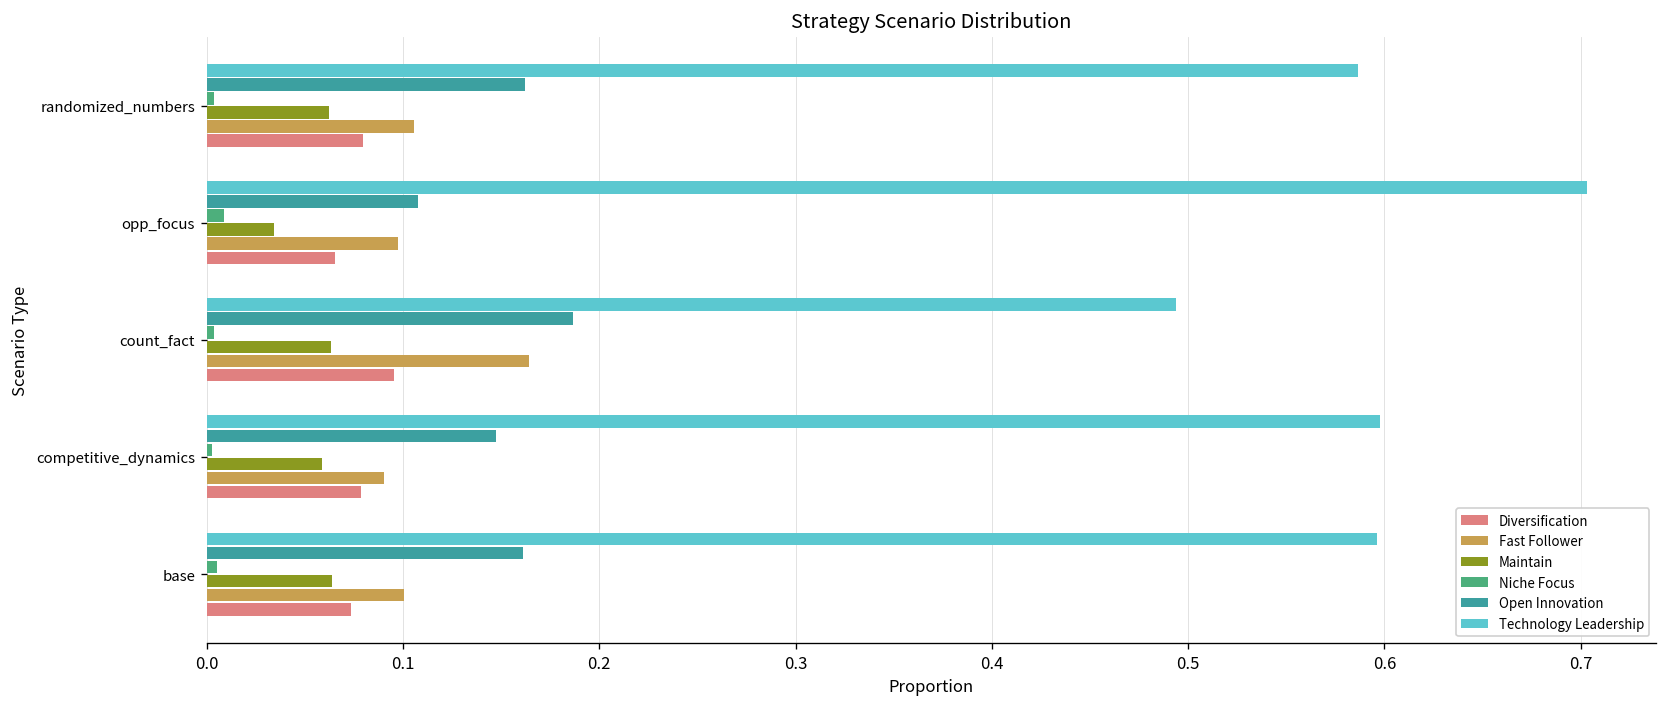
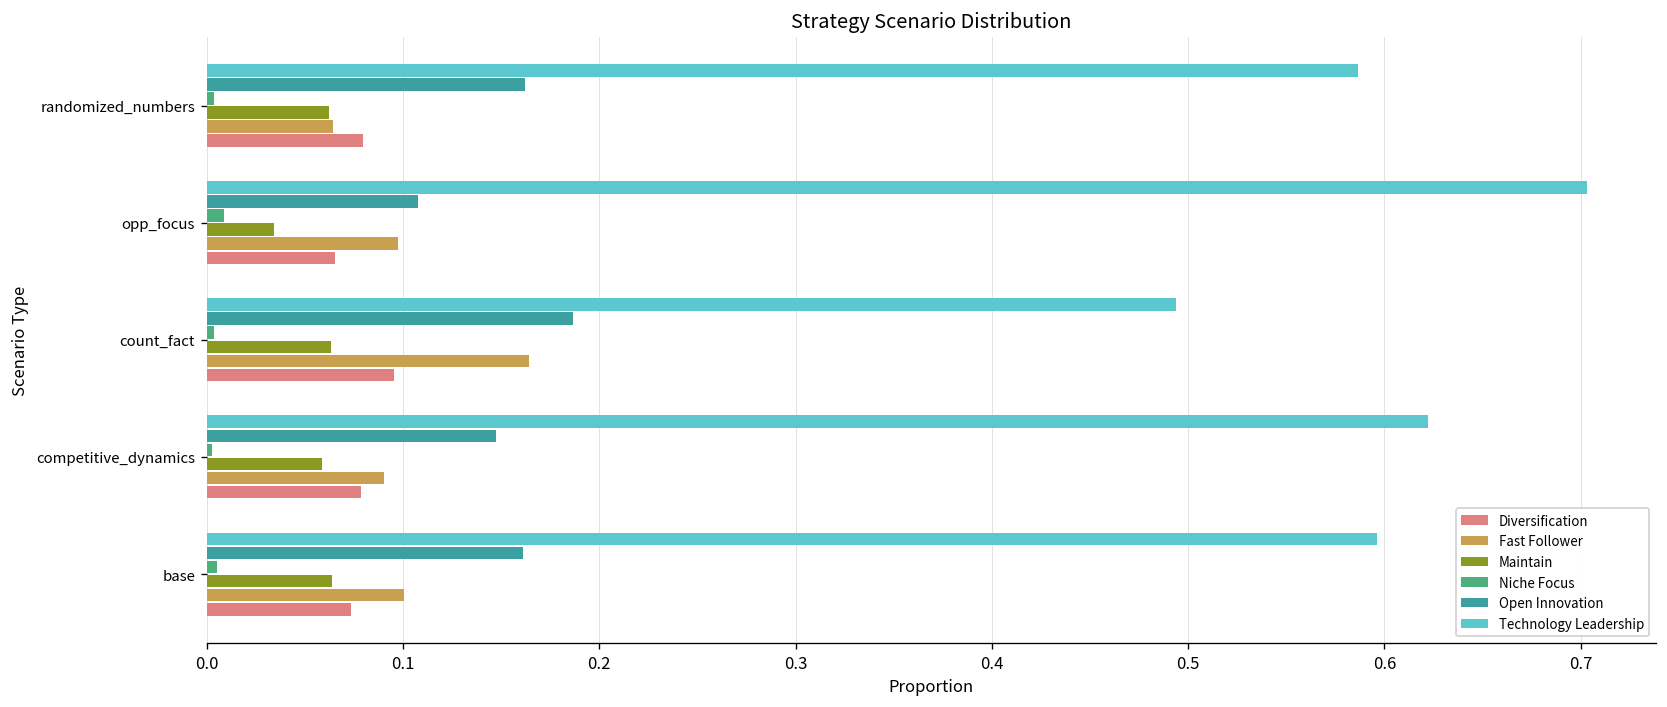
  {
    "Diversification": {
      "randomized_numbers": 0.080,
      "opp_focus": 0.065,
      "count_fact": 0.095,
      "competitive_dynamics": 0.078,
      "base": 0.074
    },
    "Fast Follower": {
-     "randomized_numbers": 0.105,
+     "randomized_numbers": 0.064,
      "opp_focus": 0.097,
      "count_fact": 0.164,
      "competitive_dynamics": 0.090,
      "base": 0.100
    },
    "Maintain": {
      "randomized_numbers": 0.063,
      "opp_focus": 0.034,
      "count_fact": 0.063,
      "competitive_dynamics": 0.059,
      "base": 0.064
    },
    "Technology Leadership": {
      "randomized_numbers": 0.587,
      "opp_focus": 0.703,
      "count_fact": 0.494,
-     "competitive_dynamics": 0.598,
+     "competitive_dynamics": 0.622,
      "base": 0.596
    }
  }
